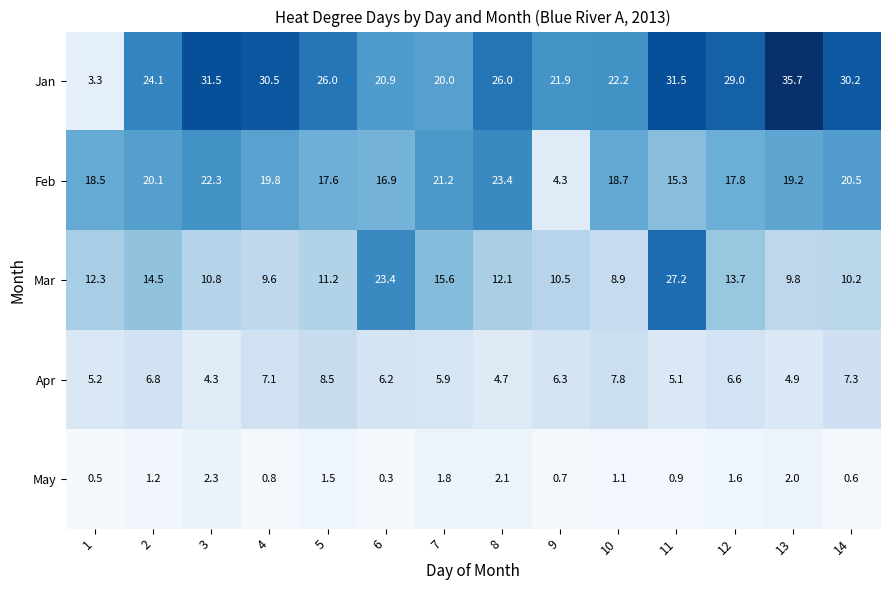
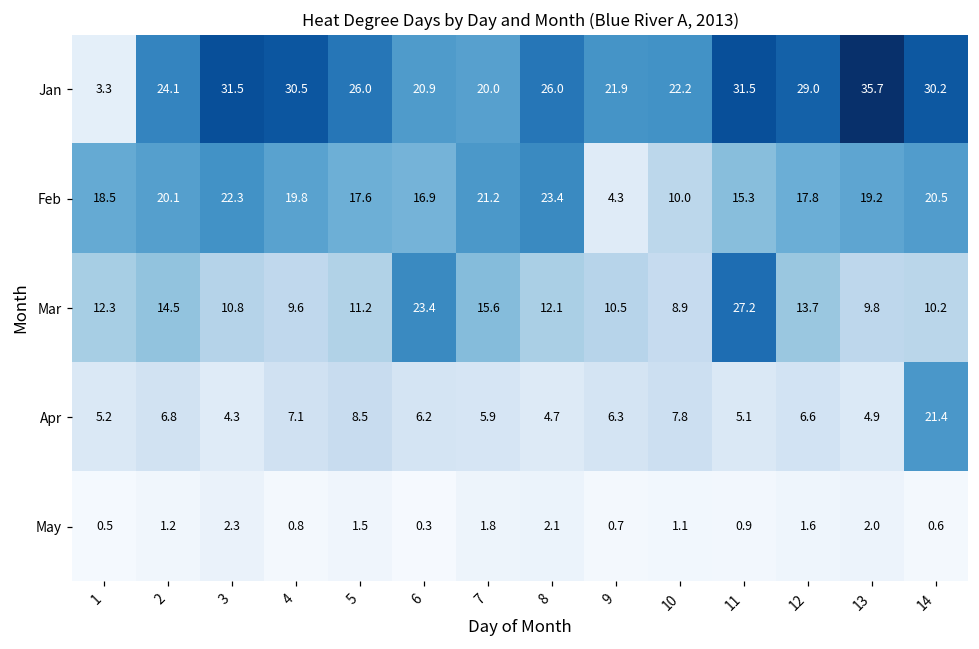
  {
    "Jan": {
      "1": 3.3,
      "2": 24.1,
      "3": 31.5,
      "4": 30.5,
      "5": 26.0,
      "6": 20.9,
      "7": 20.0,
      "8": 26.0,
      "9": 21.9,
      "10": 22.2,
      "11": 31.5,
      "12": 29.0,
      "13": 35.7,
      "14": 30.2
    },
    "Feb": {
      "1": 18.5,
      "2": 20.1,
      "3": 22.3,
      "4": 19.8,
      "5": 17.6,
      "6": 16.9,
      "7": 21.2,
      "8": 23.4,
      "9": 4.3,
-     "10": 18.7,
+     "10": 10.0,
      "11": 15.3,
      "12": 17.8,
      "13": 19.2,
      "14": 20.5
    },
    "Mar": {
      "1": 12.3,
      "2": 14.5,
      "3": 10.8,
      "4": 9.6,
      "5": 11.2,
      "6": 23.4,
      "7": 15.6,
      "8": 12.1,
      "9": 10.5,
      "10": 8.9,
      "11": 27.2,
      "12": 13.7,
      "13": 9.8,
      "14": 10.2
    },
    "Apr": {
      "1": 5.2,
      "2": 6.8,
      "3": 4.3,
      "4": 7.1,
      "5": 8.5,
      "6": 6.2,
      "7": 5.9,
      "8": 4.7,
      "9": 6.3,
      "10": 7.8,
      "11": 5.1,
      "12": 6.6,
      "13": 4.9,
-     "14": 7.3
+     "14": 21.4
    },
    "May": {
      "1": 0.5,
      "2": 1.2,
      "3": 2.3,
      "4": 0.8,
      "5": 1.5,
      "6": 0.3,
      "7": 1.8,
      "8": 2.1,
      "9": 0.7,
      "10": 1.1,
      "11": 0.9,
      "12": 1.6,
      "13": 2.0,
      "14": 0.6
    }
  }
